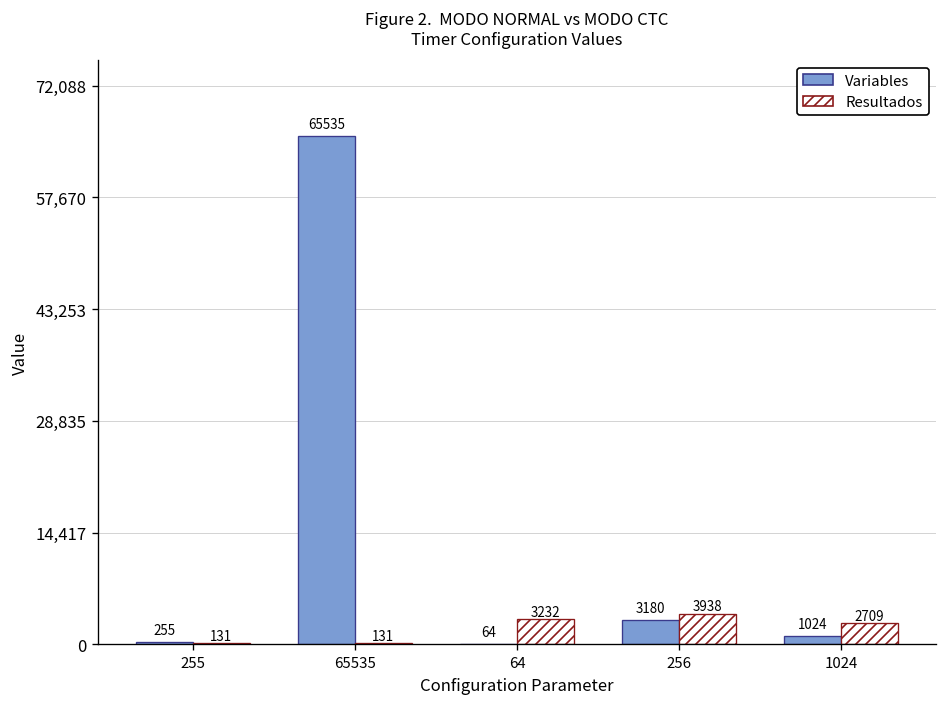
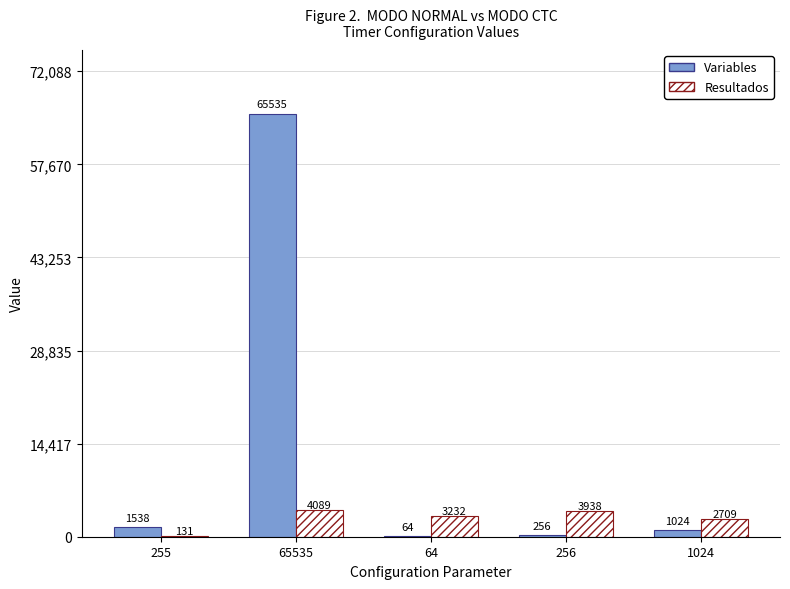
  {
    "Variables": {
-     "255": 255,
+     "255": 1538,
      "65535": 65535,
      "64": 64,
-     "256": 3180,
+     "256": 256,
      "1024": 1024
    },
    "Resultados": {
      "255": 131,
-     "65535": 131,
+     "65535": 4089,
      "64": 3232,
      "256": 3938,
      "1024": 2709
    }
  }
